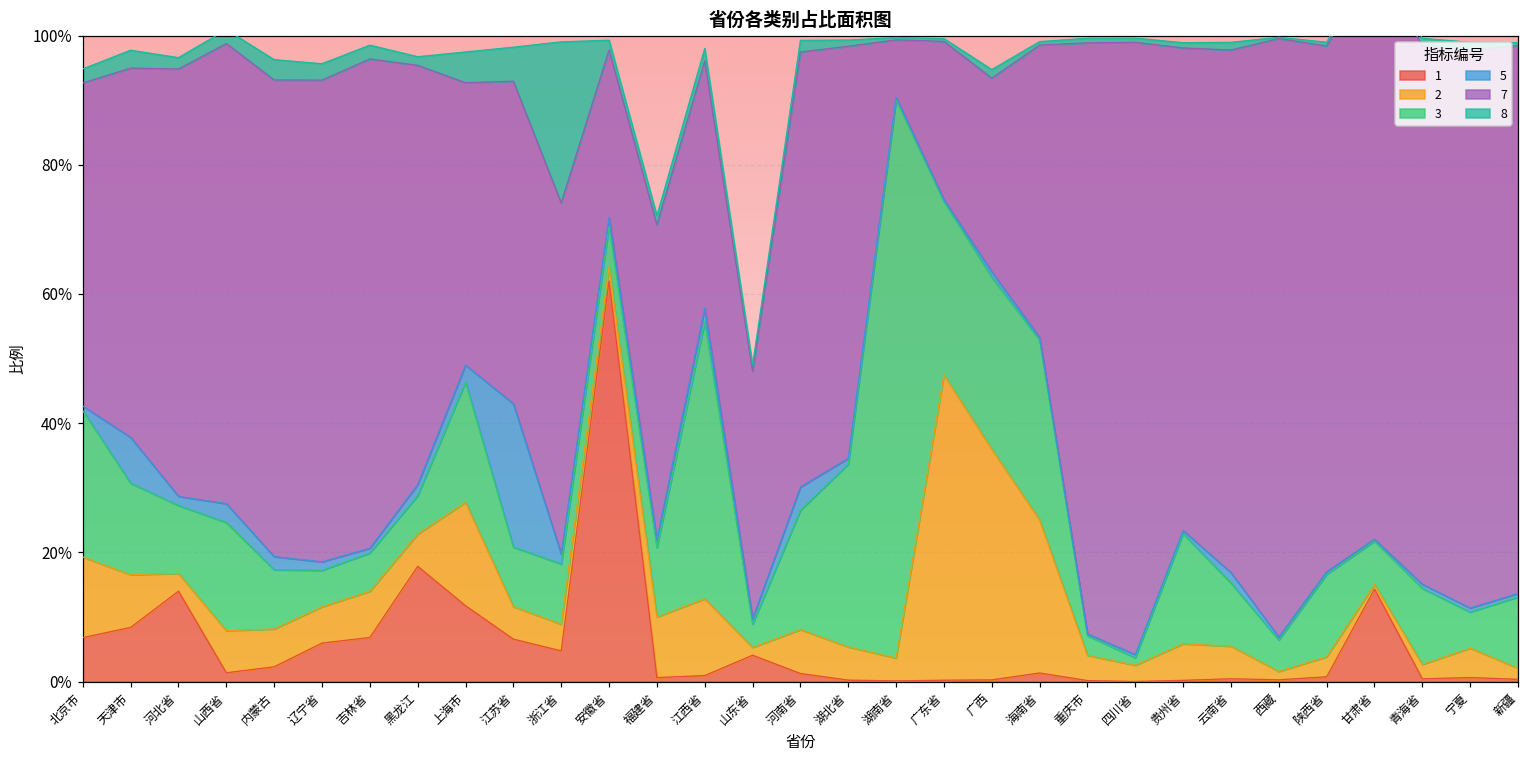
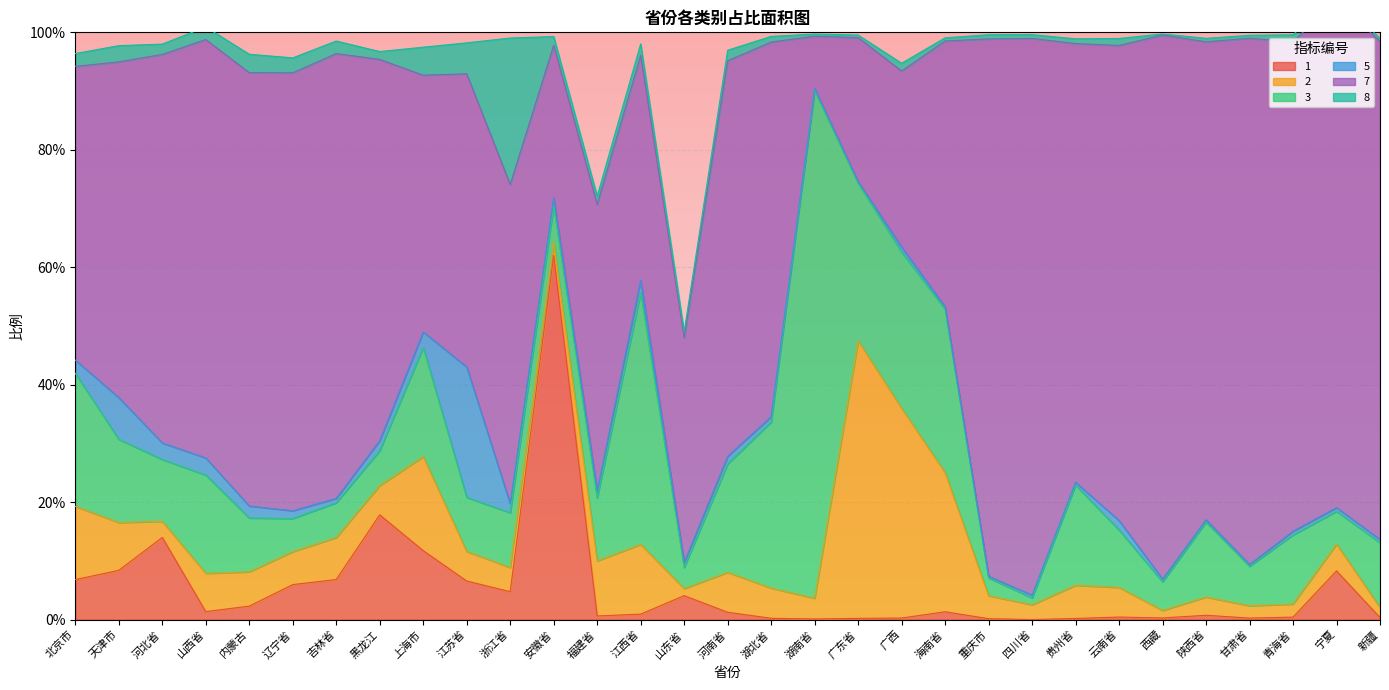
  {
    "1": {
      "北京市": "7%",
      "天津市": "8%",
      "河北省": "14%",
      "山西省": "1%",
      "内蒙古": "2%",
      "辽宁省": "6%",
      "吉林省": "7%",
      "黑龙江": "18%",
      "上海市": "12%",
      "江苏省": "7%",
      "浙江省": "5%",
      "安徽省": "62%",
      "福建省": "1%",
      "江西省": "1%",
      "山东省": "4%",
      "河南省": "1%",
      "湖北省": "0%",
      "湖南省": "0%",
      "广东省": "0%",
      "广西": "0%",
      "海南省": "1%",
      "重庆市": "0%",
      "四川省": "0%",
      "贵州省": "0%",
      "云南省": "0%",
      "西藏": "0%",
      "陕西省": "1%",
-     "甘肃省": "14%",
+     "甘肃省": "0%",
      "青海省": "0%",
-     "宁夏": "1%",
+     "宁夏": "8%",
      "新疆": "0%"
    },
    "2": {
      "北京市": "12%",
      "天津市": "8%",
      "河北省": "3%",
      "山西省": "7%",
      "内蒙古": "6%",
      "辽宁省": "6%",
      "吉林省": "7%",
      "黑龙江": "5%",
      "上海市": "16%",
      "江苏省": "5%",
      "浙江省": "4%",
      "安徽省": "2%",
      "福建省": "9%",
      "江西省": "12%",
      "山东省": "1%",
      "河南省": "7%",
      "湖北省": "5%",
      "湖南省": "4%",
      "广东省": "47%",
      "广西": "36%",
      "海南省": "24%",
      "重庆市": "4%",
      "四川省": "3%",
      "贵州省": "6%",
      "云南省": "5%",
      "西藏": "1%",
      "陕西省": "3%",
-     "甘肃省": "1%",
+     "甘肃省": "2%",
      "青海省": "2%",
      "宁夏": "5%",
      "新疆": "2%"
    },
    "5": {
-     "北京市": "1%",
+     "北京市": "2%",
      "天津市": "7%",
-     "河北省": "1%",
+     "河北省": "3%",
      "山西省": "3%",
      "内蒙古": "2%",
      "辽宁省": "1%",
      "吉林省": "1%",
      "黑龙江": "2%",
      "上海市": "3%",
      "江苏省": "22%",
      "浙江省": "2%",
      "安徽省": "1%",
      "福建省": "1%",
      "江西省": "2%",
      "山东省": "1%",
-     "河南省": "4%",
+     "河南省": "1%",
      "湖北省": "1%",
      "广西": "1%",
      "四川省": "0%",
      "贵州省": "0%",
      "云南省": "2%",
      "西藏": "0%",
      "青海省": "1%",
      "宁夏": "1%",
      "新疆": "1%"
    },
    "7": {
      "北京市": "50%",
      "天津市": "57%",
      "河北省": "66%",
      "山西省": "71%",
      "内蒙古": "74%",
      "辽宁省": "75%",
      "吉林省": "76%",
      "黑龙江": "65%",
      "上海市": "44%",
      "江苏省": "50%",
      "浙江省": "54%",
      "安徽省": "26%",
      "福建省": "49%",
      "江西省": "38%",
      "山东省": "38%",
      "河南省": "67%",
      "湖北省": "64%",
      "广东省": "25%",
      "广西": "30%",
      "海南省": "45%",
      "重庆市": "91%",
      "四川省": "95%",
      "贵州省": "75%",
      "云南省": "81%",
      "陕西省": "81%",
      "新疆": "85%"
    }
  }
